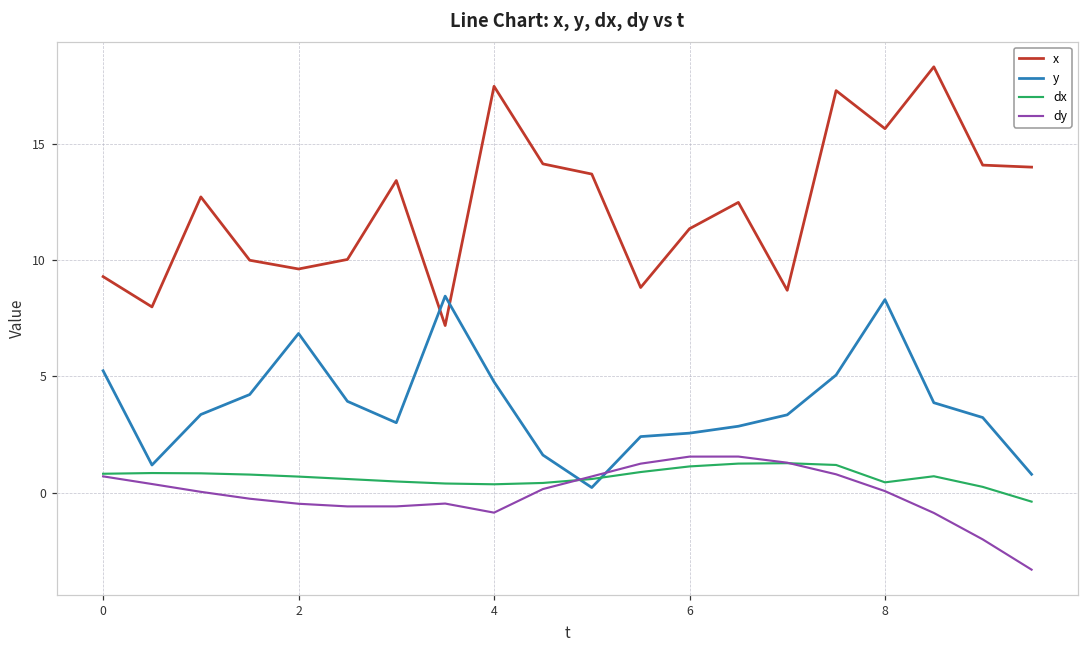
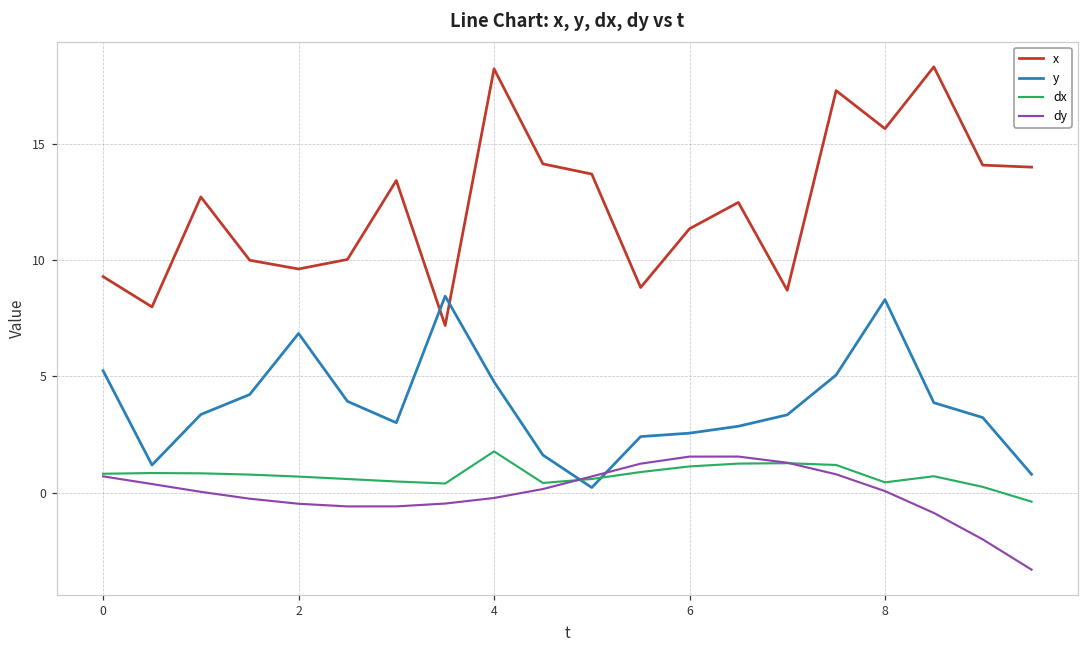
  {
    "x": {
      "0": 9.3,
      "2": 9.6,
-     "4": 17.5,
+     "4": 18.2,
      "6": 11.3,
      "8": 15.6
    },
    "y": {
      "0": 5.2,
      "2": 6.8,
      "4": 4.8,
      "6": 2.6,
      "8": 8.3
    },
    "dx": {
      "2": 0.7,
-     "4": 0.4,
+     "4": 1.8,
      "6": 1.1,
      "8": 0.5
    },
    "dy": {
      "2": -0.5,
-     "4": -0.8,
+     "4": -0.2,
      "6": 1.6,
      "8": 0.1
    }
  }
